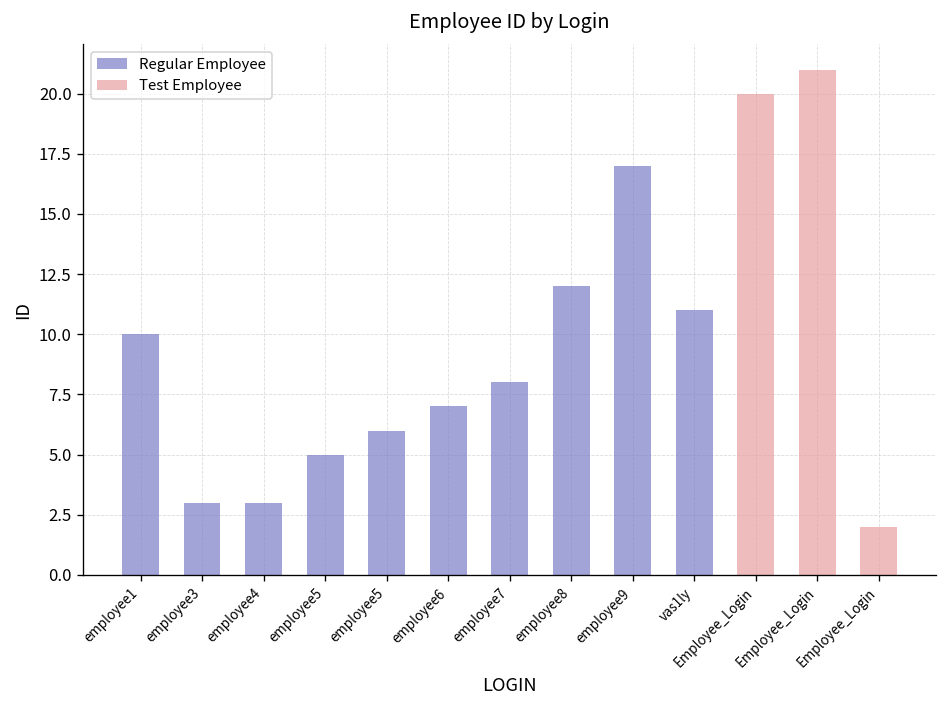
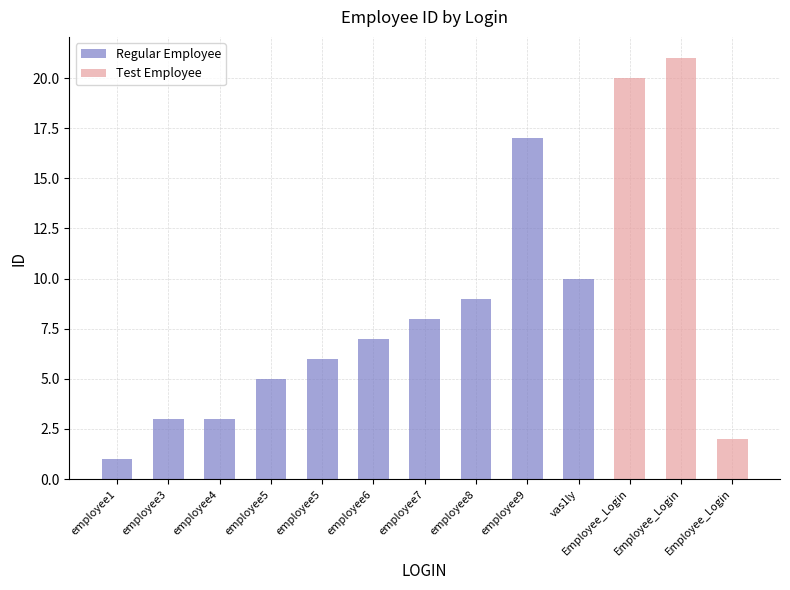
  {
-   "employee1": 10,
+   "employee1": 1,
    "employee3": 3,
    "employee4": 3,
    "employee6": 7,
    "employee7": 8,
-   "employee8": 12,
+   "employee8": 9,
    "employee9": 17,
-   "vas1ly": 11
+   "vas1ly": 10
  }
